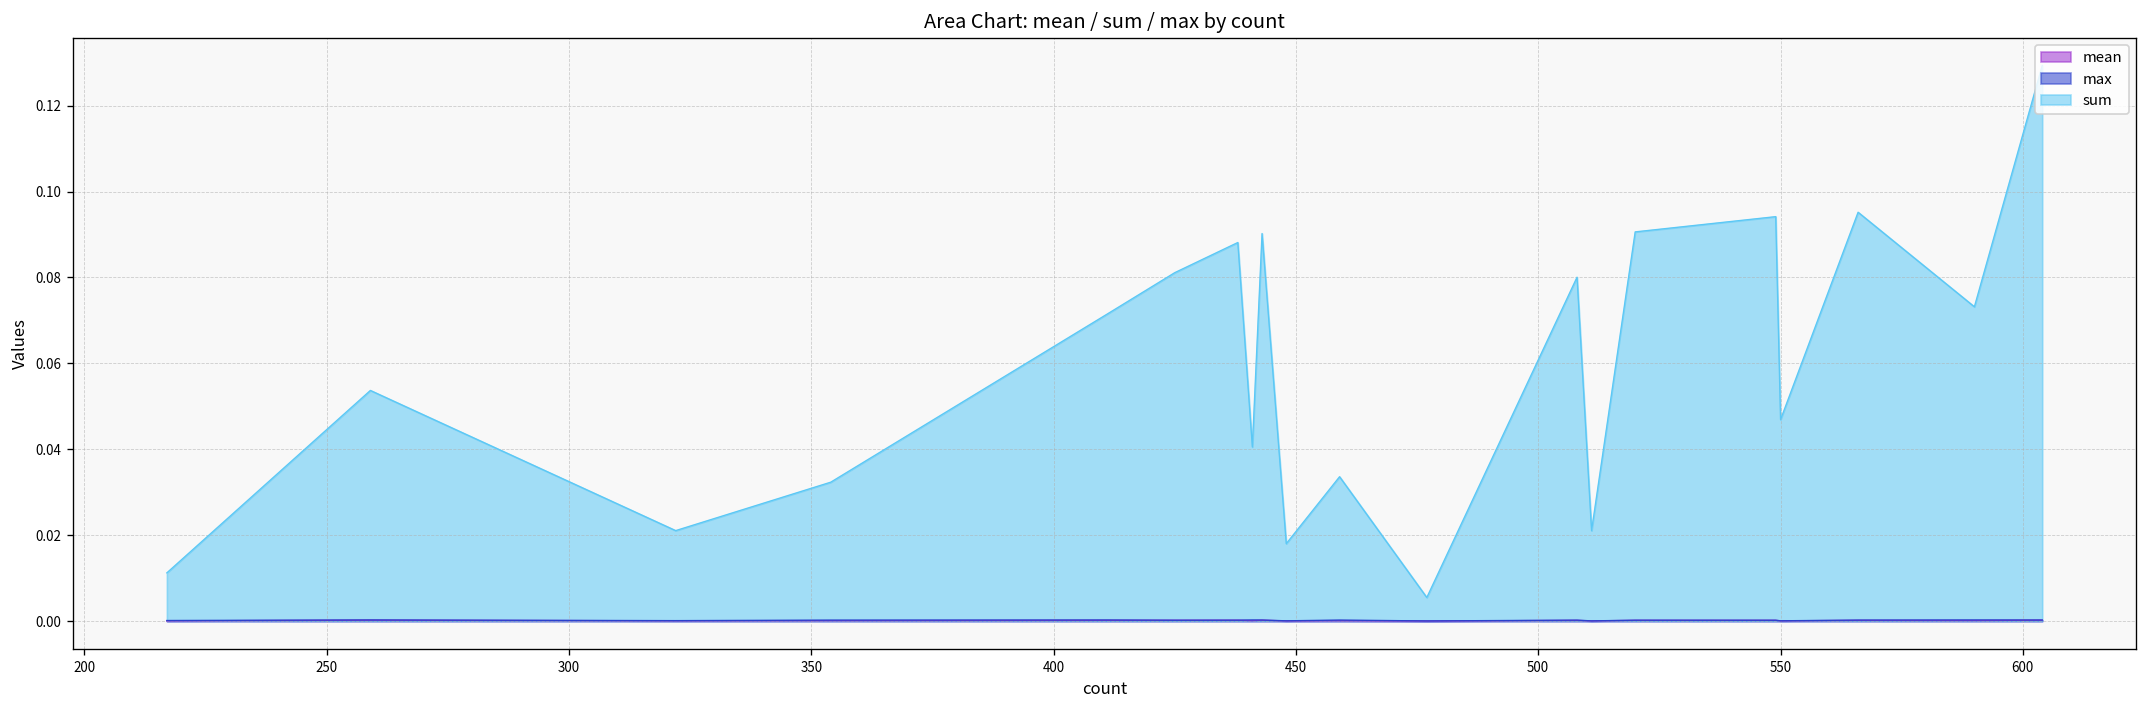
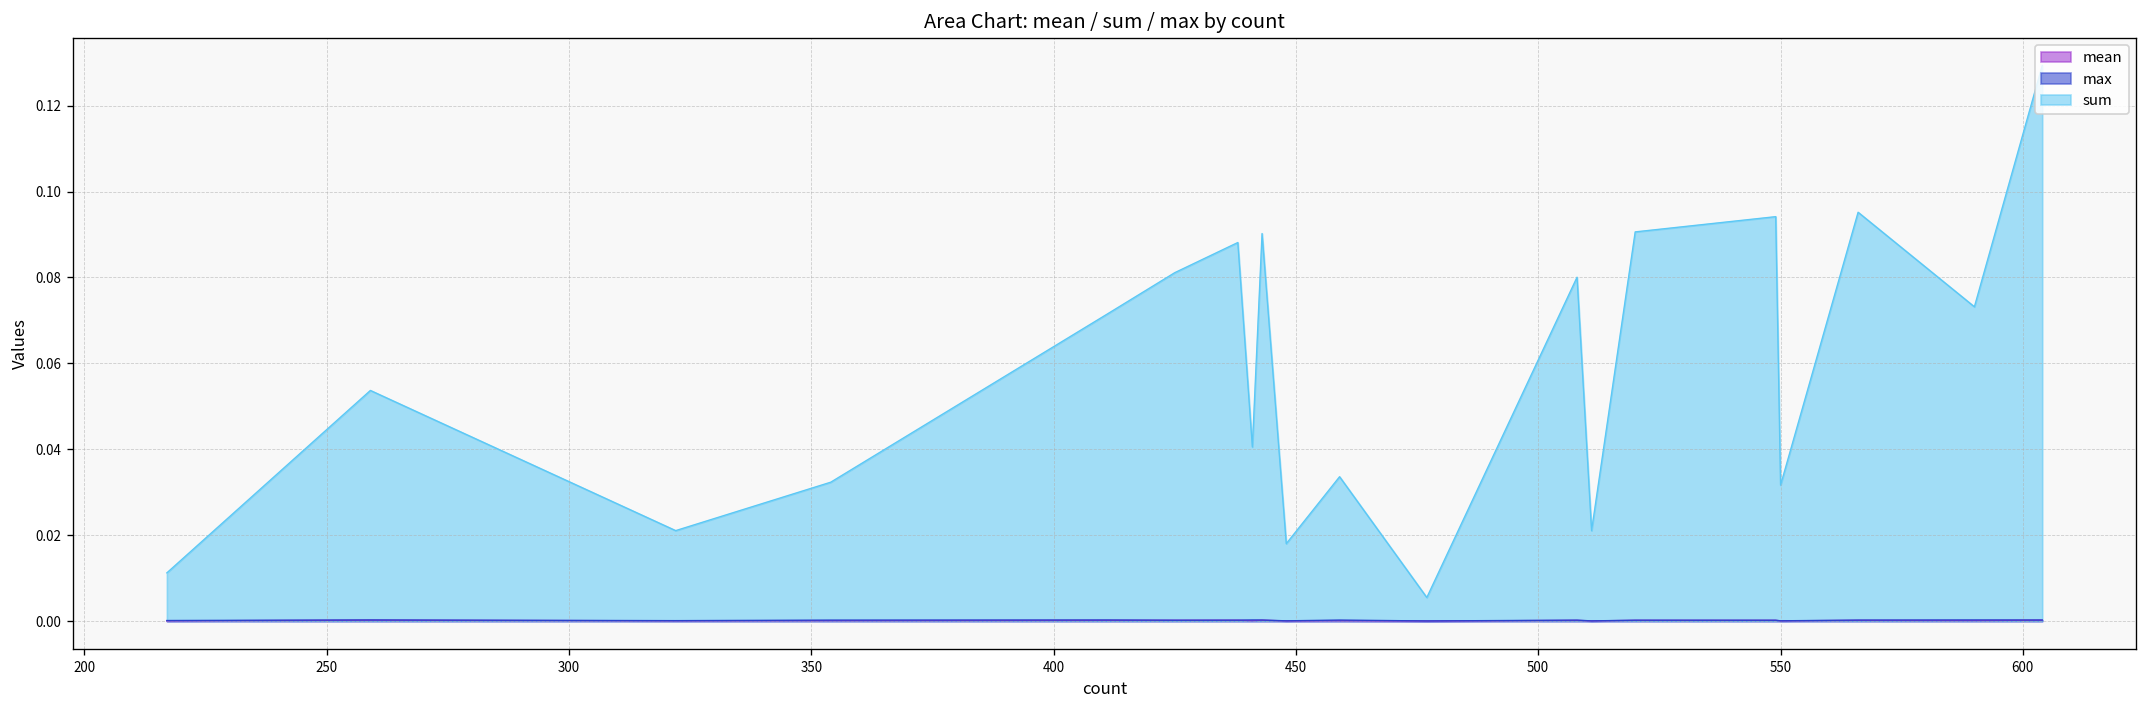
  {
    "sum": {
-     "550": 0.047
+     "550": 0.032
    }
  }
